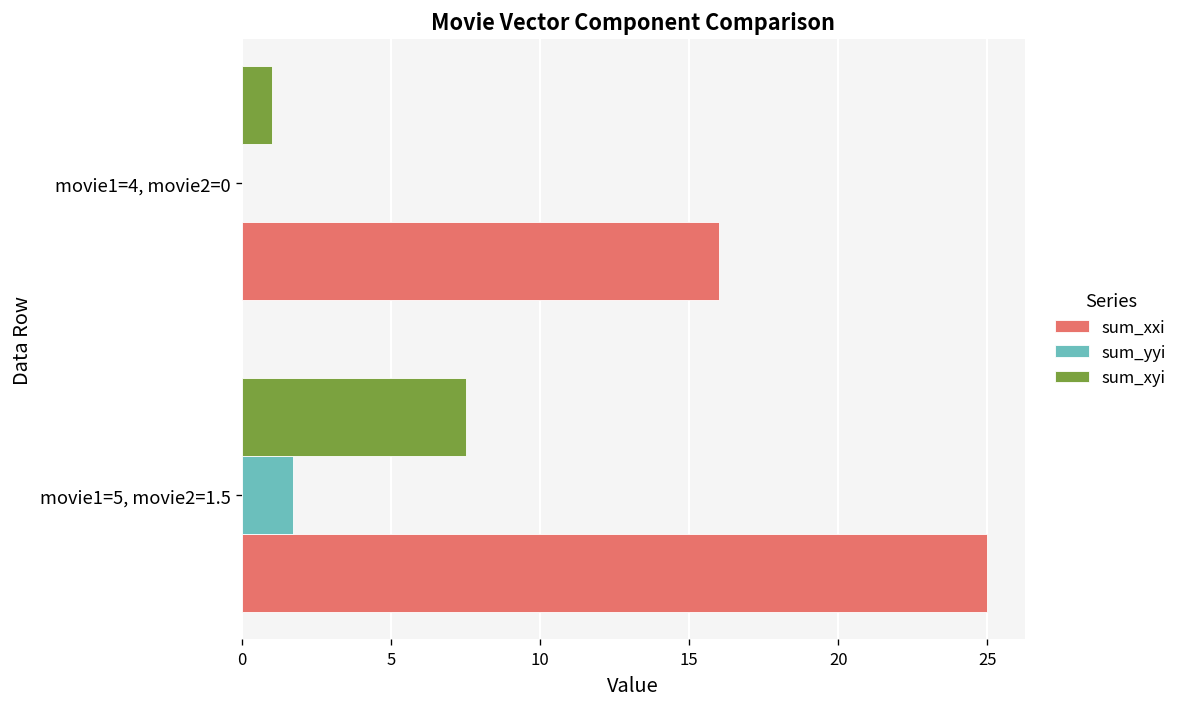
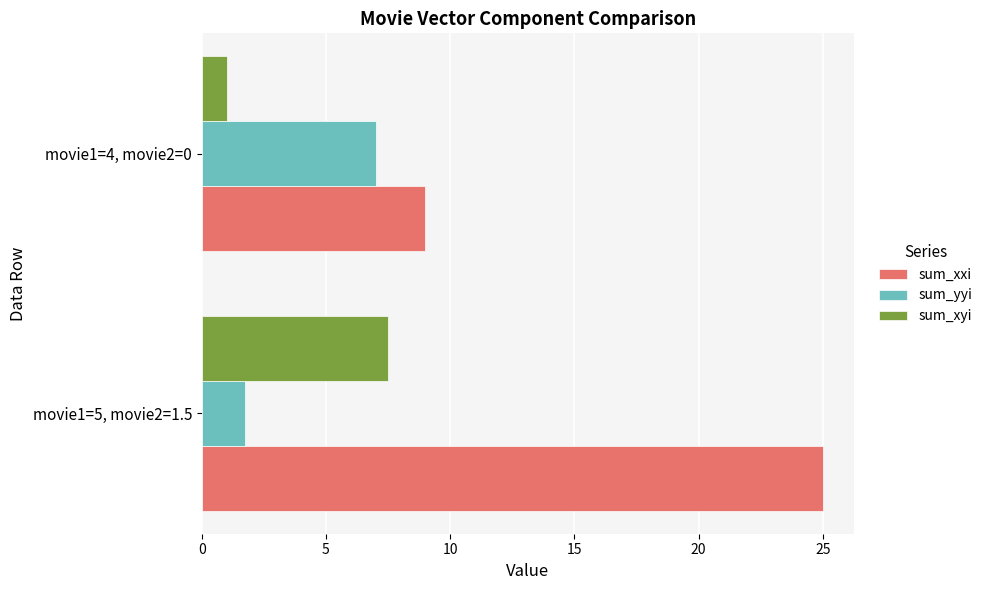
  {
    "sum_xxi": {
-     "movie1=4, movie2=0": 16,
+     "movie1=4, movie2=0": 9,
      "movie1=5, movie2=1.5": 25
    },
    "sum_yyi": {
-     "movie1=4, movie2=0": 0,
+     "movie1=4, movie2=0": 7,
      "movie1=5, movie2=1.5": 1.7
    },
    "sum_xyi": {
      "movie1=4, movie2=0": 1,
      "movie1=5, movie2=1.5": 7.5
    }
  }
